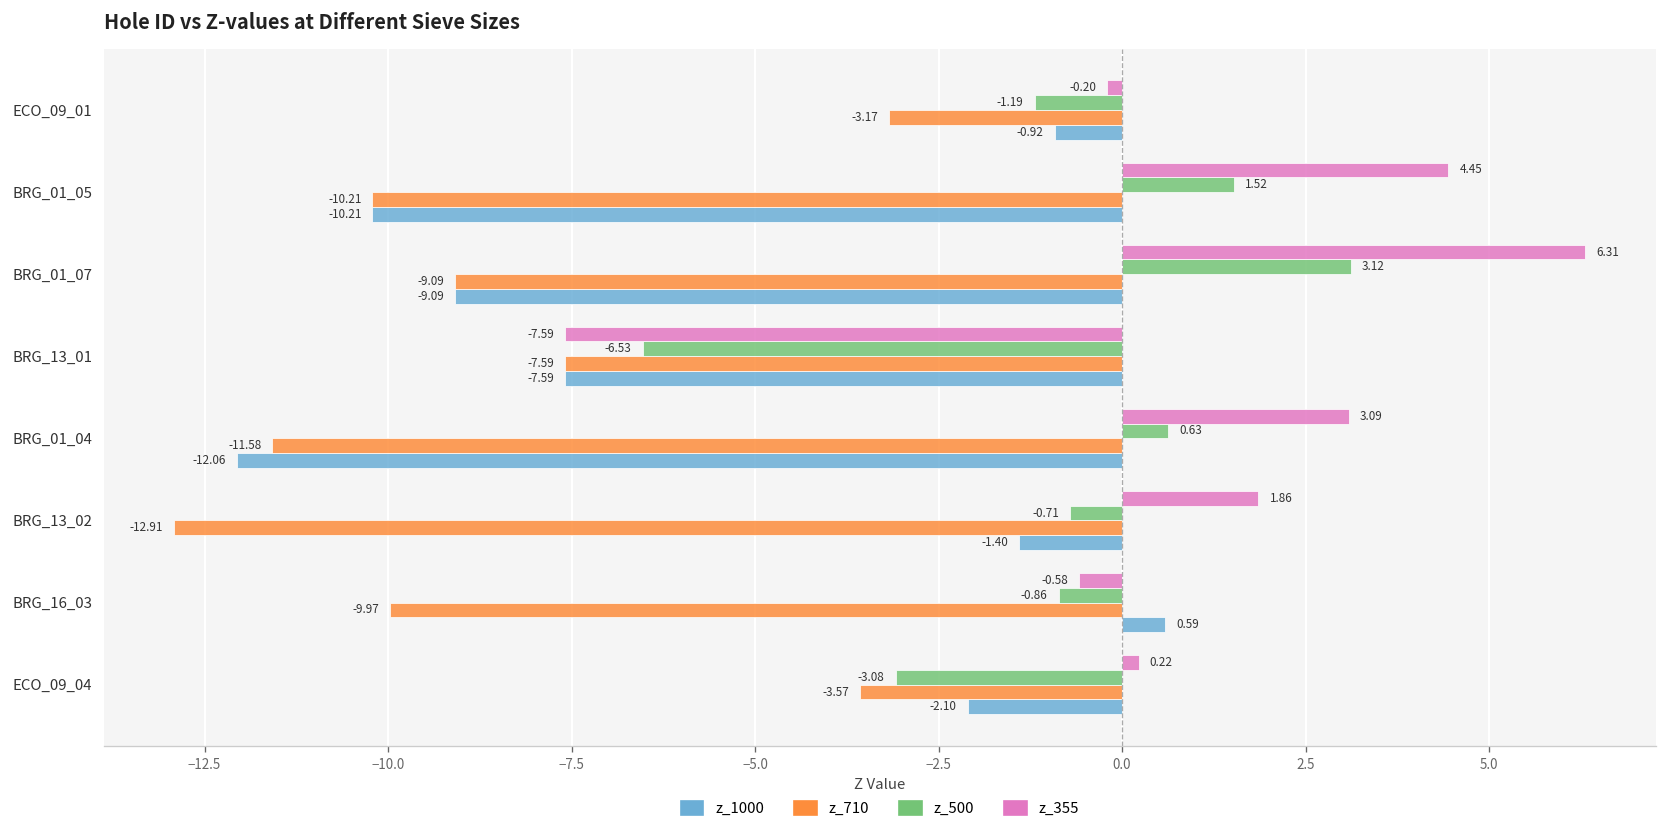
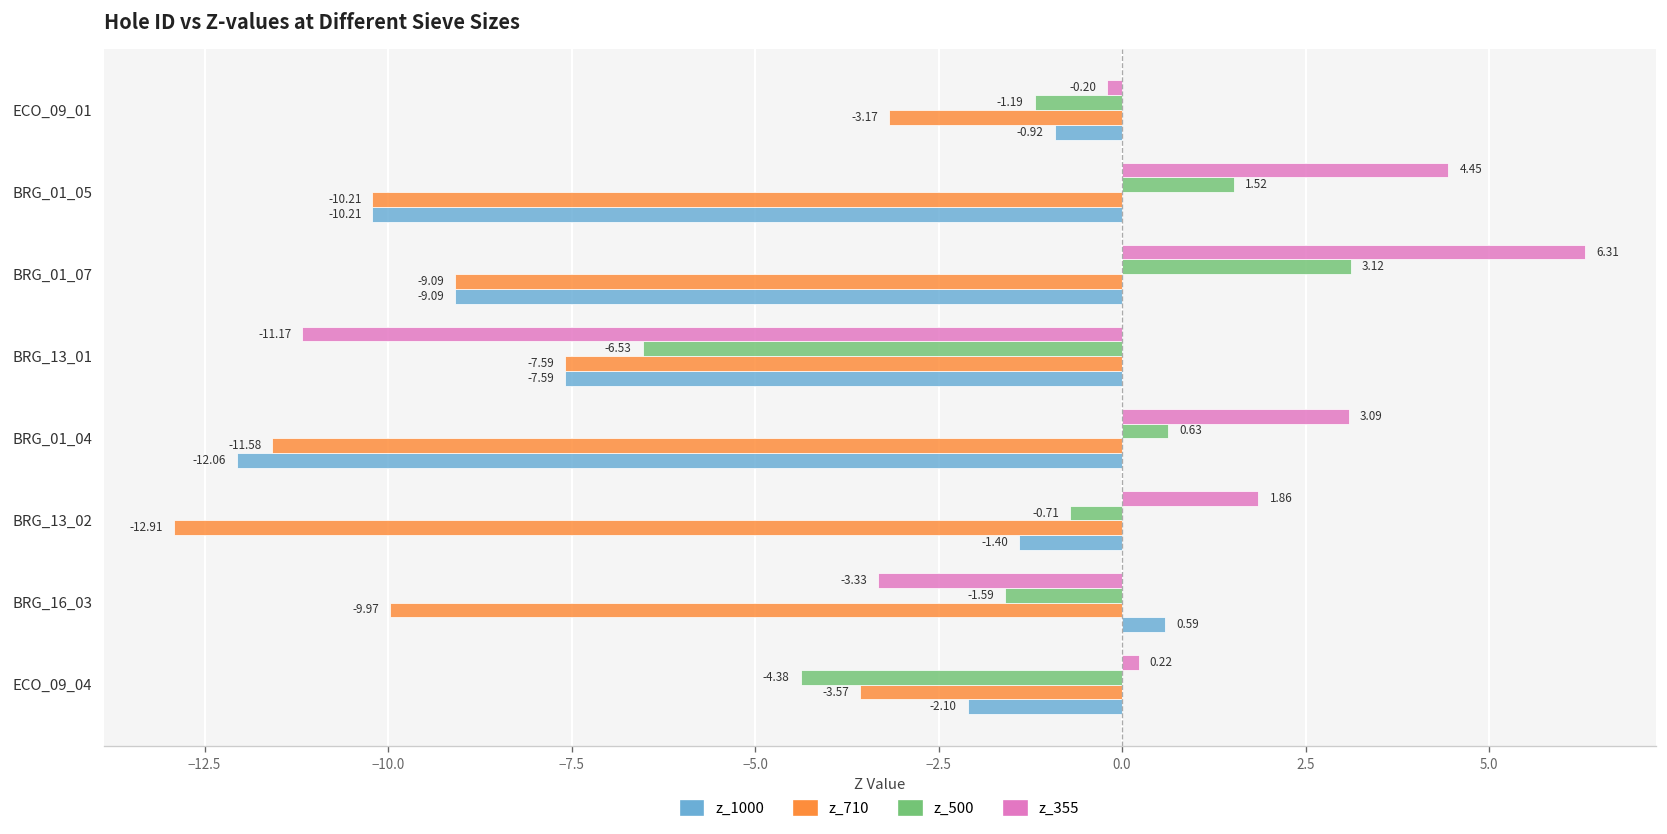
  {
    "z_1000": {
      "ECO_09_01": -0.92,
      "BRG_01_05": -10.21,
      "BRG_01_07": -9.09,
      "BRG_13_01": -7.59,
      "BRG_01_04": -12.06,
      "BRG_13_02": -1.40,
      "BRG_16_03": 0.59,
      "ECO_09_04": -2.10
    },
    "z_710": {
      "ECO_09_01": -3.17,
      "BRG_01_05": -10.21,
      "BRG_01_07": -9.09,
      "BRG_13_01": -7.59,
      "BRG_01_04": -11.58,
      "BRG_13_02": -12.91,
      "BRG_16_03": -9.97,
      "ECO_09_04": -3.57
    },
    "z_500": {
      "ECO_09_01": -1.19,
      "BRG_01_05": 1.52,
      "BRG_01_07": 3.12,
      "BRG_13_01": -6.53,
      "BRG_01_04": 0.63,
      "BRG_13_02": -0.71,
-     "BRG_16_03": -0.86,
-     "ECO_09_04": -3.08
+     "BRG_16_03": -1.59,
+     "ECO_09_04": -4.38
    },
    "z_355": {
      "ECO_09_01": -0.20,
      "BRG_01_05": 4.45,
      "BRG_01_07": 6.31,
-     "BRG_13_01": -7.59,
+     "BRG_13_01": -11.17,
      "BRG_01_04": 3.09,
      "BRG_13_02": 1.86,
-     "BRG_16_03": -0.58,
+     "BRG_16_03": -3.33,
      "ECO_09_04": 0.22
    }
  }
